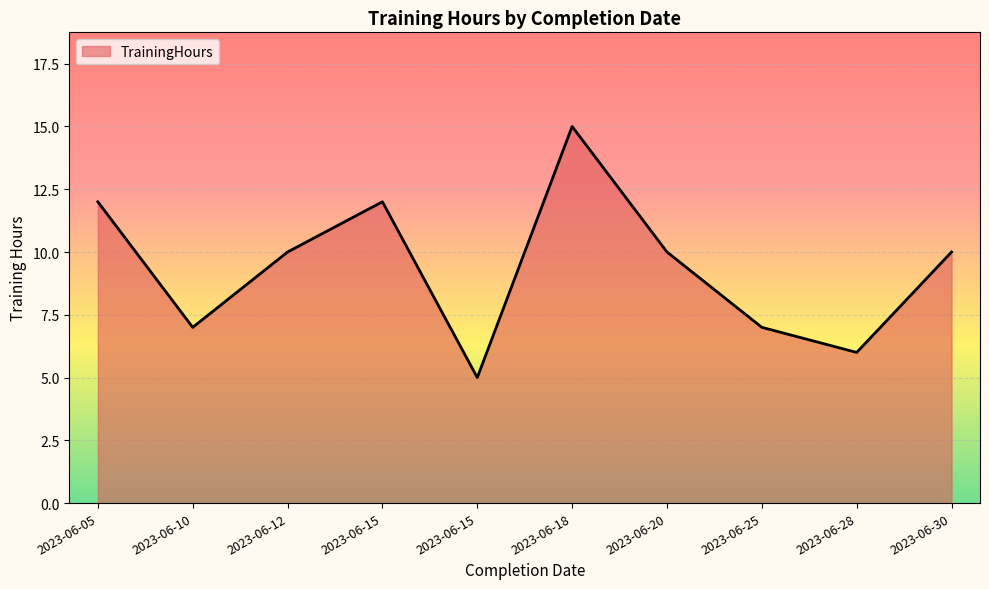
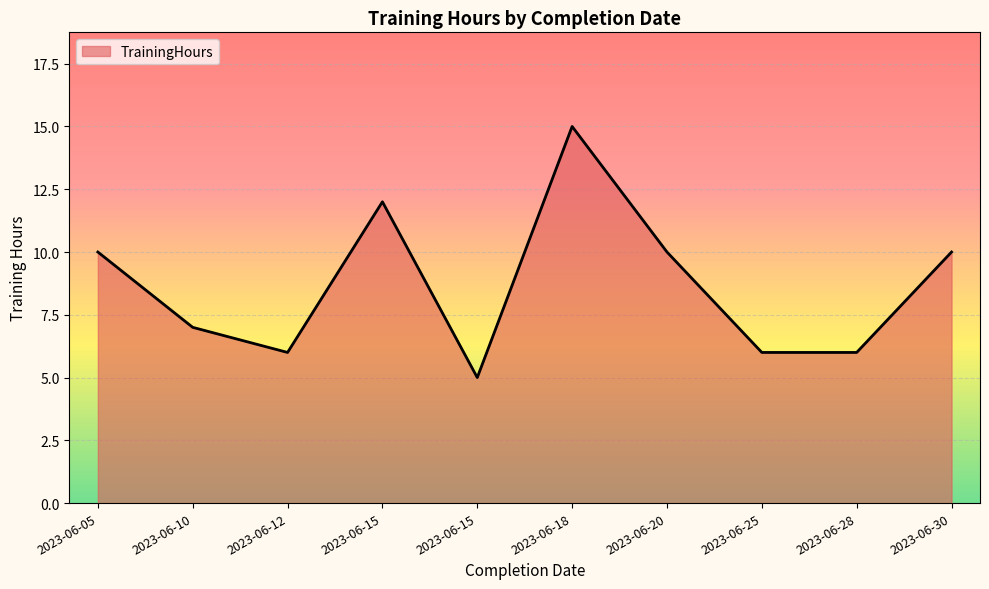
  {
-   "2023-06-05": 12,
+   "2023-06-05": 10,
    "2023-06-10": 7,
-   "2023-06-12": 10,
+   "2023-06-12": 6,
    "2023-06-18": 15,
    "2023-06-20": 10,
-   "2023-06-25": 7,
+   "2023-06-25": 6,
    "2023-06-28": 6,
    "2023-06-30": 10
  }
